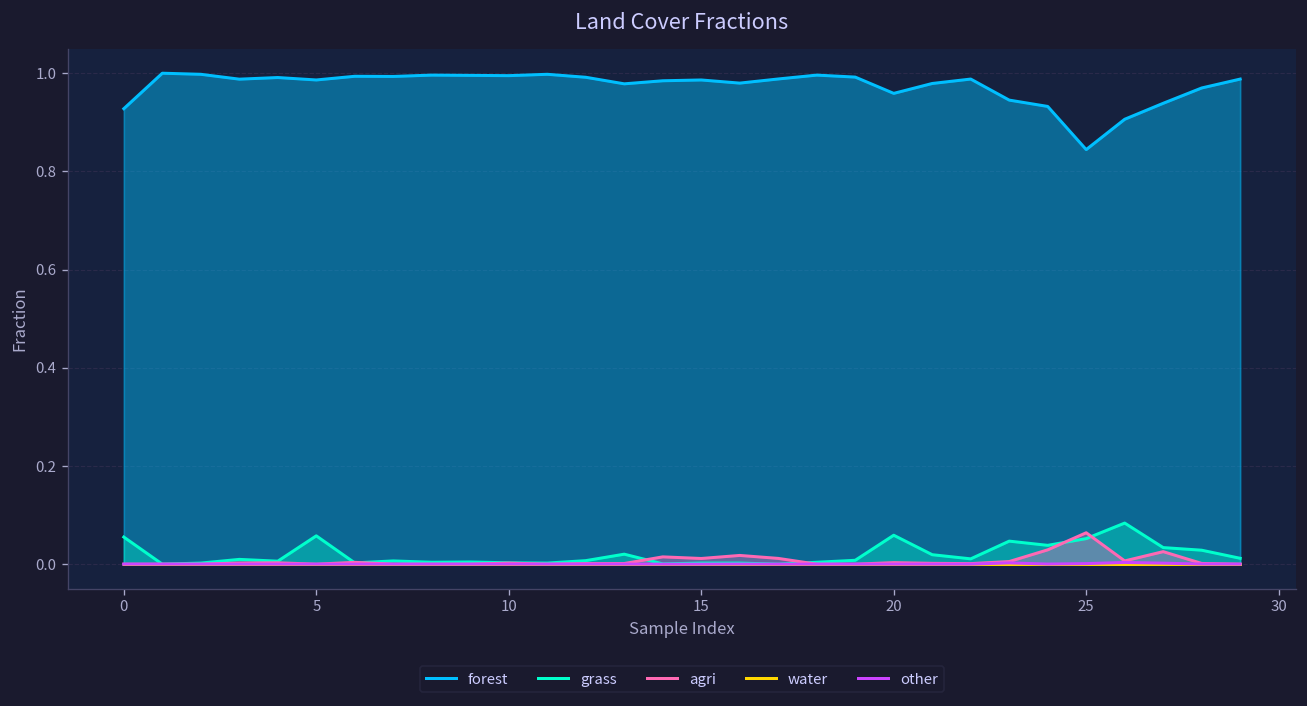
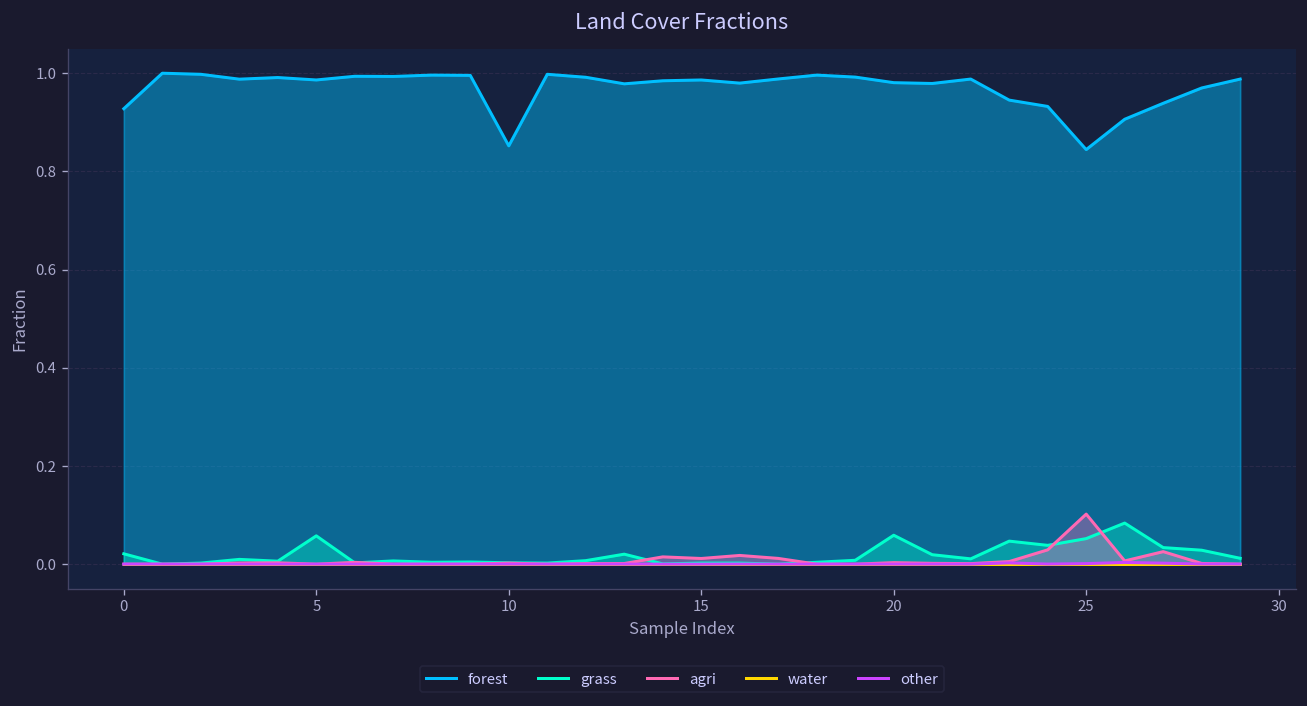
  {
    "forest": {
      "0": 0.93,
      "5": 0.99,
-     "10": 1.00,
+     "10": 0.85,
      "15": 0.99,
-     "20": 0.96,
+     "20": 0.98,
      "25": 0.84
    },
    "grass": {
-     "0": 0.06,
+     "0": 0.02,
      "5": 0.06,
      "20": 0.06,
      "25": 0.05
    },
    "agri": {
      "15": 0.01,
-     "25": 0.06
+     "25": 0.10
    }
  }
